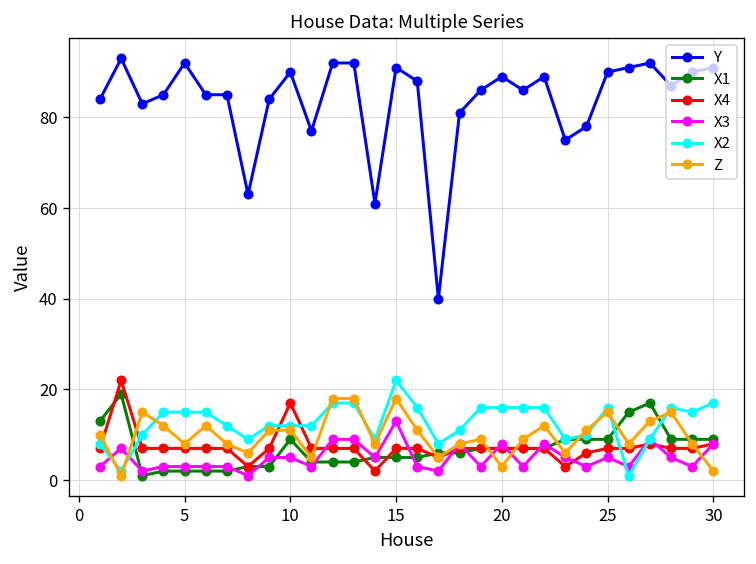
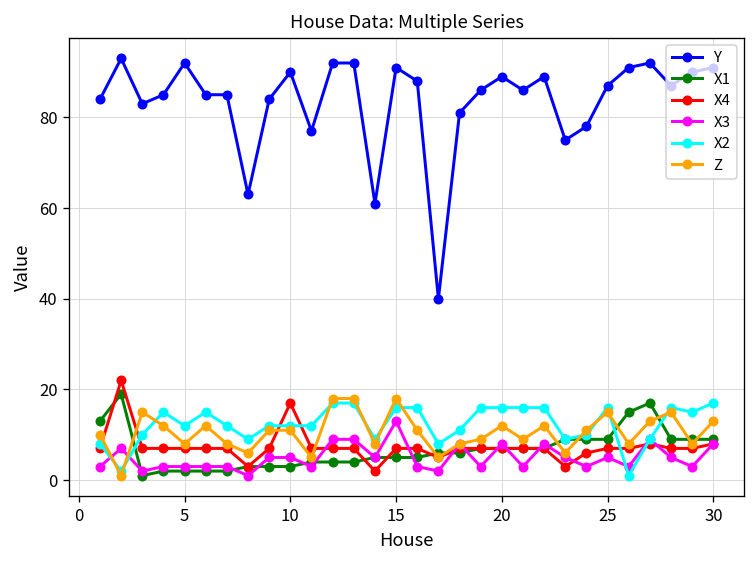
  {
    "Y": {
      "5": 92,
      "10": 90,
      "15": 91,
      "20": 89,
-     "25": 90
+     "25": 87
    },
    "X1": {
      "5": 2,
-     "10": 9,
+     "10": 3,
      "15": 5,
      "25": 9,
      "30": 9
    },
    "X4": {
      "5": 7,
      "10": 17,
      "15": 7,
      "25": 7
    },
    "X3": {
      "5": 3,
      "10": 5,
      "15": 13,
      "20": 8,
      "25": 5
    },
    "X2": {
-     "5": 15,
+     "5": 12,
      "10": 12,
-     "15": 22,
+     "15": 16,
      "20": 16,
      "25": 16,
      "30": 17
    },
    "Z": {
      "5": 8,
      "10": 11,
      "15": 18,
-     "20": 3,
+     "20": 12,
      "25": 15,
-     "30": 2
+     "30": 13
    }
  }
